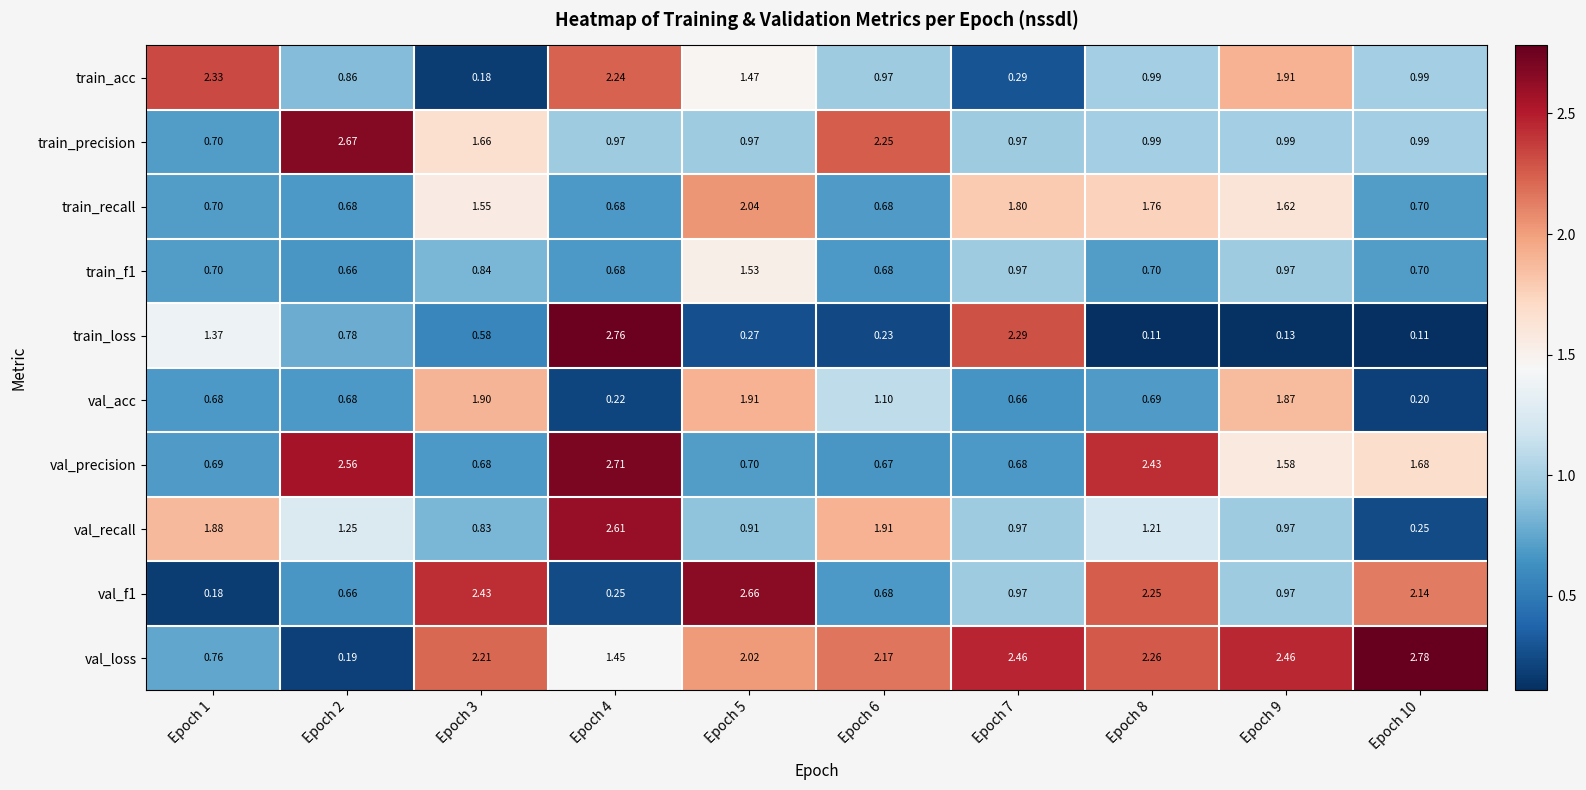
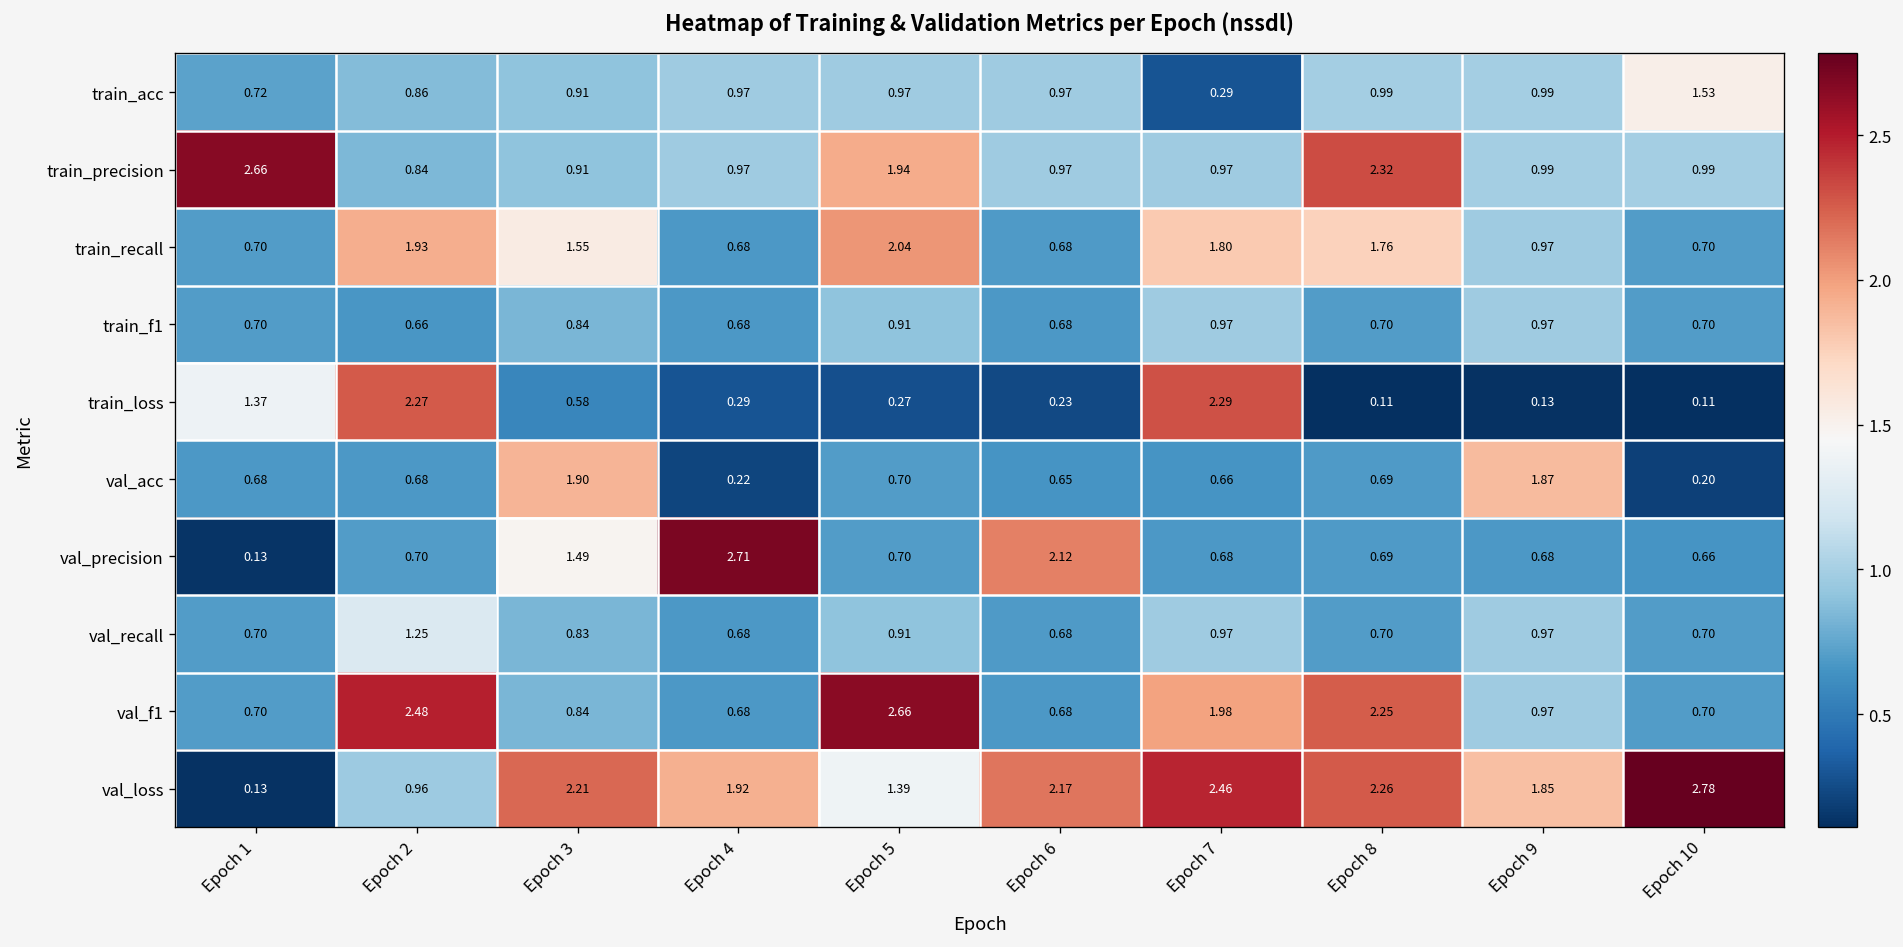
  {
    "train_acc": {
-     "Epoch 1": 2.33,
+     "Epoch 1": 0.72,
      "Epoch 2": 0.86,
-     "Epoch 3": 0.18,
-     "Epoch 4": 2.24,
-     "Epoch 5": 1.47,
+     "Epoch 3": 0.91,
+     "Epoch 4": 0.97,
+     "Epoch 5": 0.97,
      "Epoch 6": 0.97,
      "Epoch 7": 0.29,
      "Epoch 8": 0.99,
-     "Epoch 9": 1.91,
-     "Epoch 10": 0.99
+     "Epoch 9": 0.99,
+     "Epoch 10": 1.53
    },
    "train_precision": {
-     "Epoch 1": 0.70,
-     "Epoch 2": 2.67,
-     "Epoch 3": 1.66,
+     "Epoch 1": 2.66,
+     "Epoch 2": 0.84,
+     "Epoch 3": 0.91,
      "Epoch 4": 0.97,
-     "Epoch 5": 0.97,
-     "Epoch 6": 2.25,
+     "Epoch 5": 1.94,
+     "Epoch 6": 0.97,
      "Epoch 7": 0.97,
-     "Epoch 8": 0.99,
+     "Epoch 8": 2.32,
      "Epoch 9": 0.99,
      "Epoch 10": 0.99
    },
    "train_recall": {
      "Epoch 1": 0.70,
-     "Epoch 2": 0.68,
+     "Epoch 2": 1.93,
      "Epoch 3": 1.55,
      "Epoch 4": 0.68,
      "Epoch 5": 2.04,
      "Epoch 6": 0.68,
      "Epoch 7": 1.80,
      "Epoch 8": 1.76,
-     "Epoch 9": 1.62,
+     "Epoch 9": 0.97,
      "Epoch 10": 0.70
    },
    "train_f1": {
      "Epoch 1": 0.70,
      "Epoch 2": 0.66,
      "Epoch 3": 0.84,
      "Epoch 4": 0.68,
-     "Epoch 5": 1.53,
+     "Epoch 5": 0.91,
      "Epoch 6": 0.68,
      "Epoch 7": 0.97,
      "Epoch 8": 0.70,
      "Epoch 9": 0.97,
      "Epoch 10": 0.70
    },
    "train_loss": {
      "Epoch 1": 1.37,
-     "Epoch 2": 0.78,
+     "Epoch 2": 2.27,
      "Epoch 3": 0.58,
-     "Epoch 4": 2.76,
+     "Epoch 4": 0.29,
      "Epoch 5": 0.27,
      "Epoch 6": 0.23,
      "Epoch 7": 2.29,
      "Epoch 8": 0.11,
      "Epoch 9": 0.13,
      "Epoch 10": 0.11
    },
    "val_acc": {
      "Epoch 1": 0.68,
      "Epoch 2": 0.68,
      "Epoch 3": 1.90,
      "Epoch 4": 0.22,
-     "Epoch 5": 1.91,
-     "Epoch 6": 1.10,
+     "Epoch 5": 0.70,
+     "Epoch 6": 0.65,
      "Epoch 7": 0.66,
      "Epoch 8": 0.69,
      "Epoch 9": 1.87,
      "Epoch 10": 0.20
    },
    "val_precision": {
-     "Epoch 1": 0.69,
-     "Epoch 2": 2.56,
-     "Epoch 3": 0.68,
+     "Epoch 1": 0.13,
+     "Epoch 2": 0.70,
+     "Epoch 3": 1.49,
      "Epoch 4": 2.71,
      "Epoch 5": 0.70,
-     "Epoch 6": 0.67,
+     "Epoch 6": 2.12,
      "Epoch 7": 0.68,
-     "Epoch 8": 2.43,
-     "Epoch 9": 1.58,
-     "Epoch 10": 1.68
+     "Epoch 8": 0.69,
+     "Epoch 9": 0.68,
+     "Epoch 10": 0.66
    },
    "val_recall": {
-     "Epoch 1": 1.88,
+     "Epoch 1": 0.70,
      "Epoch 2": 1.25,
      "Epoch 3": 0.83,
-     "Epoch 4": 2.61,
+     "Epoch 4": 0.68,
      "Epoch 5": 0.91,
-     "Epoch 6": 1.91,
+     "Epoch 6": 0.68,
      "Epoch 7": 0.97,
-     "Epoch 8": 1.21,
+     "Epoch 8": 0.70,
      "Epoch 9": 0.97,
-     "Epoch 10": 0.25
+     "Epoch 10": 0.70
    },
    "val_f1": {
-     "Epoch 1": 0.18,
-     "Epoch 2": 0.66,
-     "Epoch 3": 2.43,
-     "Epoch 4": 0.25,
+     "Epoch 1": 0.70,
+     "Epoch 2": 2.48,
+     "Epoch 3": 0.84,
+     "Epoch 4": 0.68,
      "Epoch 5": 2.66,
      "Epoch 6": 0.68,
-     "Epoch 7": 0.97,
+     "Epoch 7": 1.98,
      "Epoch 8": 2.25,
      "Epoch 9": 0.97,
-     "Epoch 10": 2.14
+     "Epoch 10": 0.70
    },
    "val_loss": {
-     "Epoch 1": 0.76,
-     "Epoch 2": 0.19,
+     "Epoch 1": 0.13,
+     "Epoch 2": 0.96,
      "Epoch 3": 2.21,
-     "Epoch 4": 1.45,
-     "Epoch 5": 2.02,
+     "Epoch 4": 1.92,
+     "Epoch 5": 1.39,
      "Epoch 6": 2.17,
      "Epoch 7": 2.46,
      "Epoch 8": 2.26,
-     "Epoch 9": 2.46,
+     "Epoch 9": 1.85,
      "Epoch 10": 2.78
    }
  }
